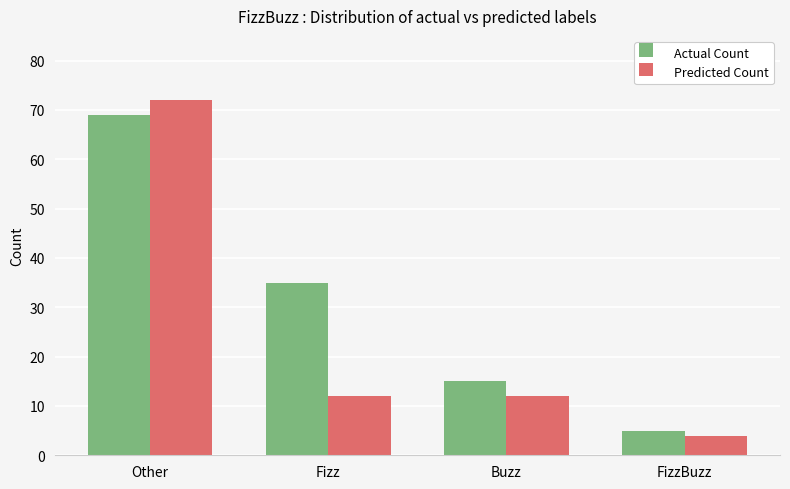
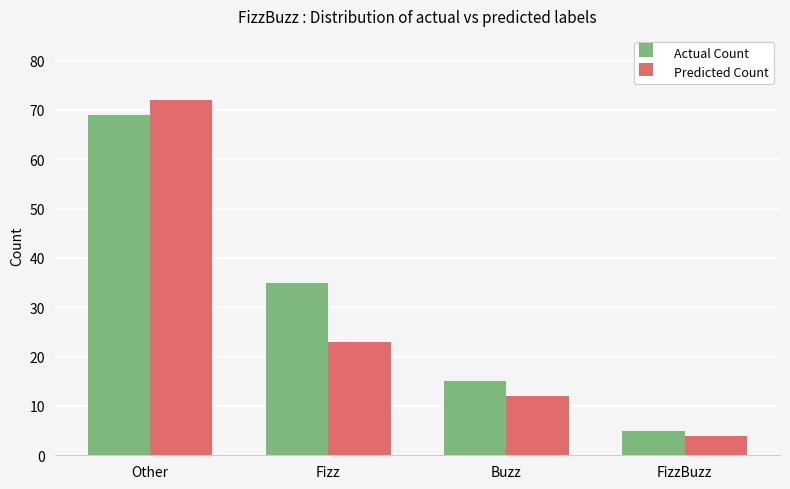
  {
    "Actual Count": {
      "Other": 69,
      "Fizz": 35,
      "Buzz": 15,
      "FizzBuzz": 5
    },
    "Predicted Count": {
      "Other": 72,
-     "Fizz": 12,
+     "Fizz": 23,
      "Buzz": 12,
      "FizzBuzz": 4
    }
  }
